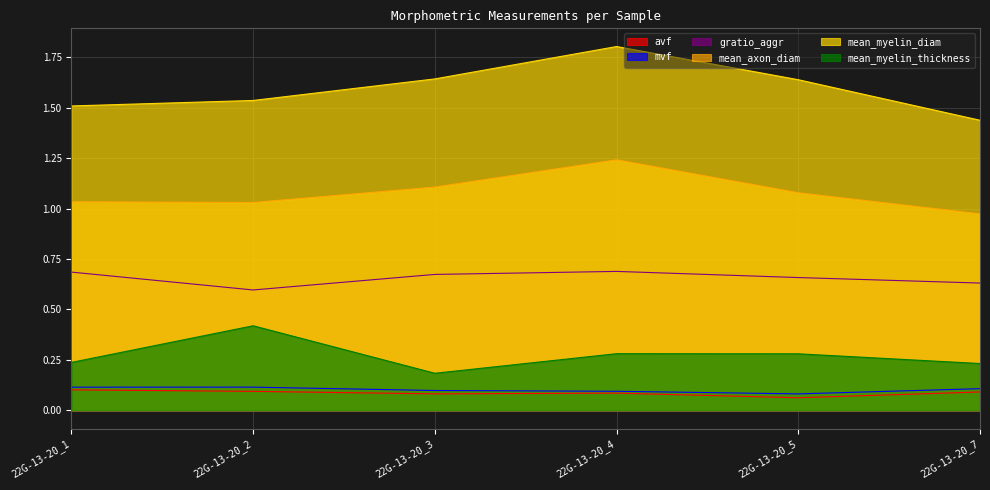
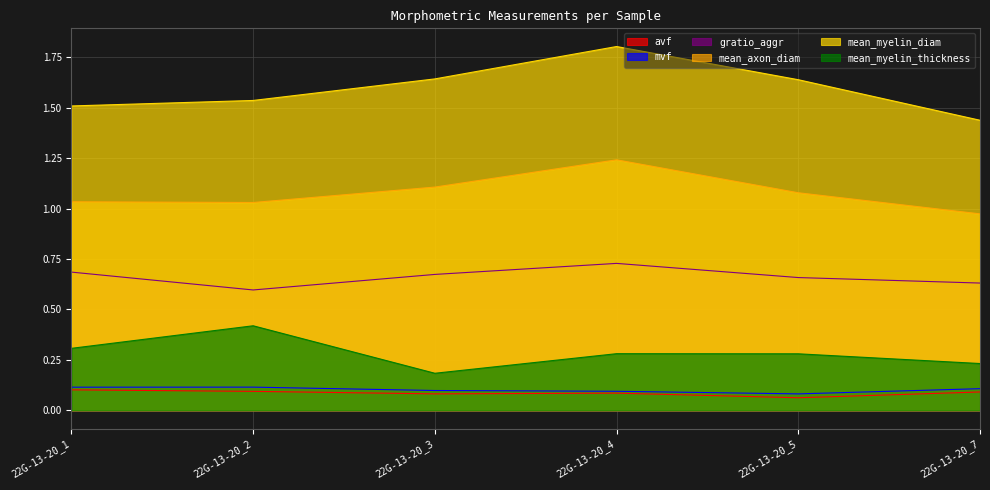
  {
    "avf": {
      "22G-13-20_1": 0.10,
      "22G-13-20_2": 0.09,
      "22G-13-20_3": 0.08,
      "22G-13-20_5": 0.06,
      "22G-13-20_7": 0.09
    },
    "mvf": {
      "22G-13-20_1": 0.11,
      "22G-13-20_2": 0.11,
      "22G-13-20_3": 0.10,
      "22G-13-20_5": 0.08,
      "22G-13-20_7": 0.11
    },
    "gratio_aggr": {
      "22G-13-20_1": 0.69,
      "22G-13-20_2": 0.60,
      "22G-13-20_3": 0.67,
-     "22G-13-20_4": 0.69,
+     "22G-13-20_4": 0.73,
      "22G-13-20_5": 0.66,
      "22G-13-20_7": 0.63
    },
    "mean_myelin_thickness": {
-     "22G-13-20_1": 0.24,
+     "22G-13-20_1": 0.31,
      "22G-13-20_2": 0.42,
      "22G-13-20_3": 0.18,
      "22G-13-20_4": 0.28,
      "22G-13-20_5": 0.28,
      "22G-13-20_7": 0.23
    }
  }
